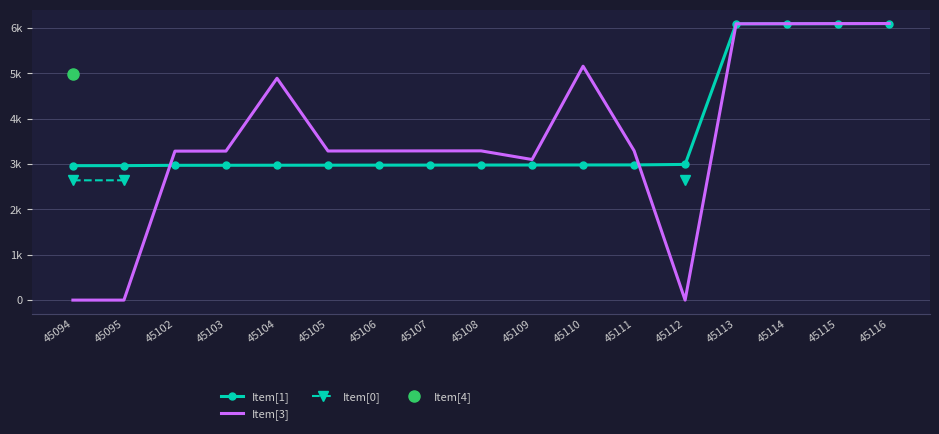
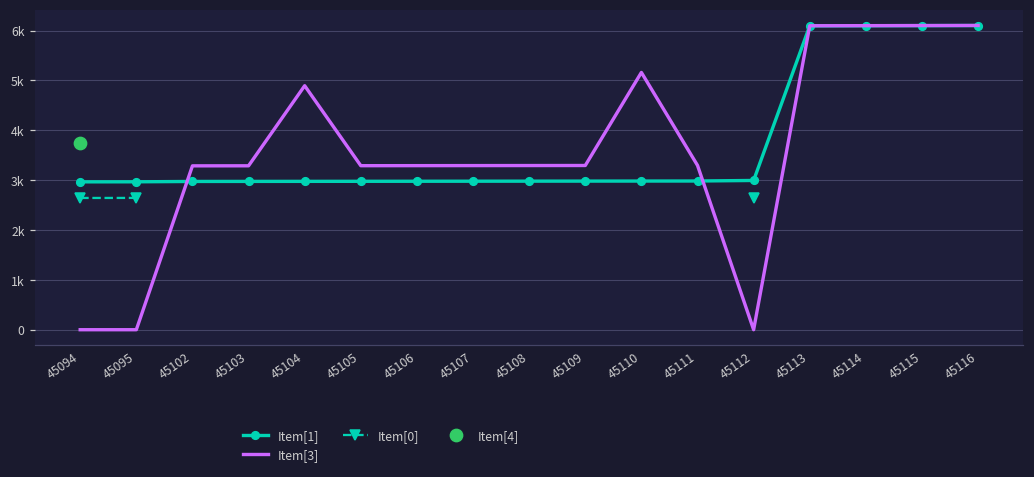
  {
    "Item[3]": {
      "45094": 0,
      "45095": 0,
      "45102": 3300,
      "45103": 3300,
      "45104": 4900,
      "45105": 3300,
      "45106": 3300,
      "45107": 3300,
      "45108": 3300,
-     "45109": 3100,
+     "45109": 3300,
      "45110": 5200,
      "45111": 3300,
      "45112": 0
    },
    "Item[4]": {
-     "45094": 5000
+     "45094": 3700
    }
  }
